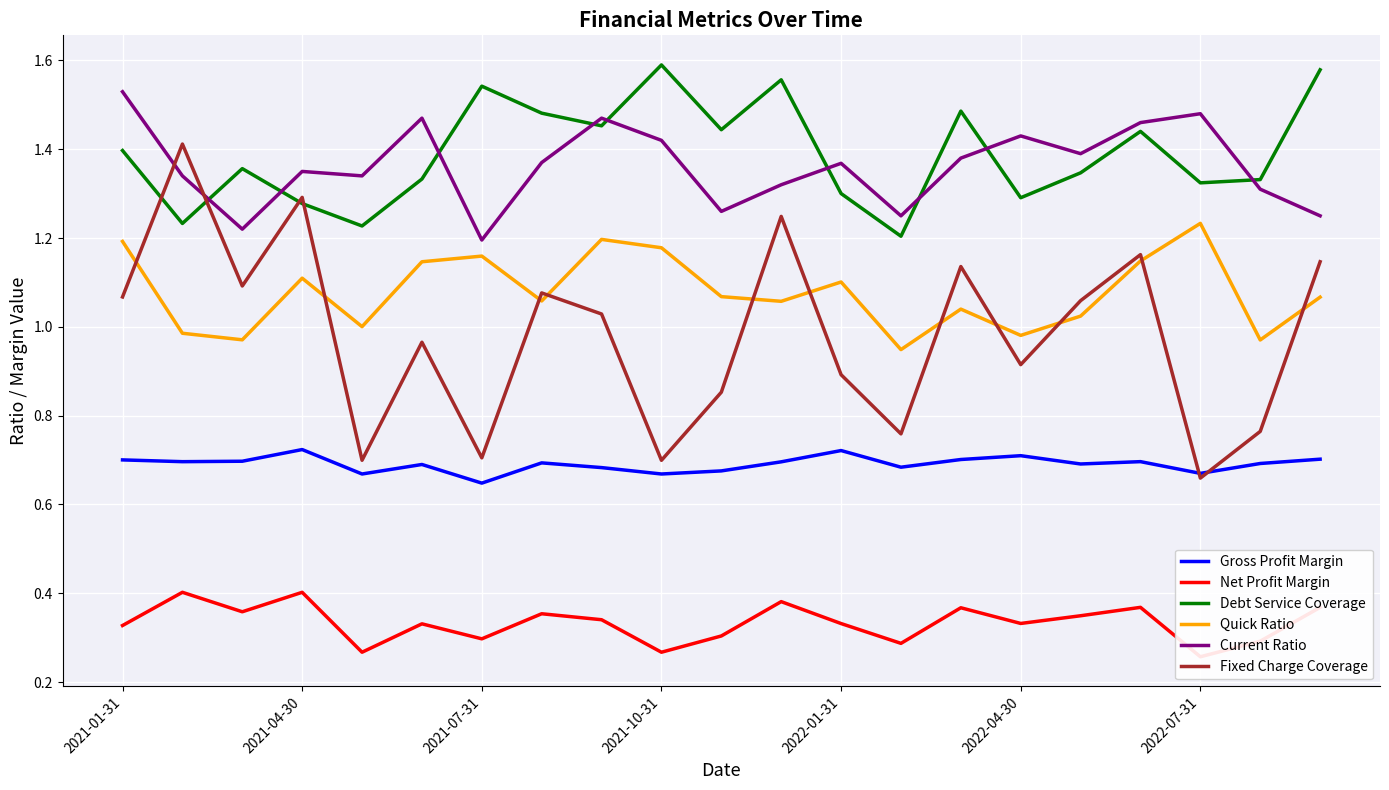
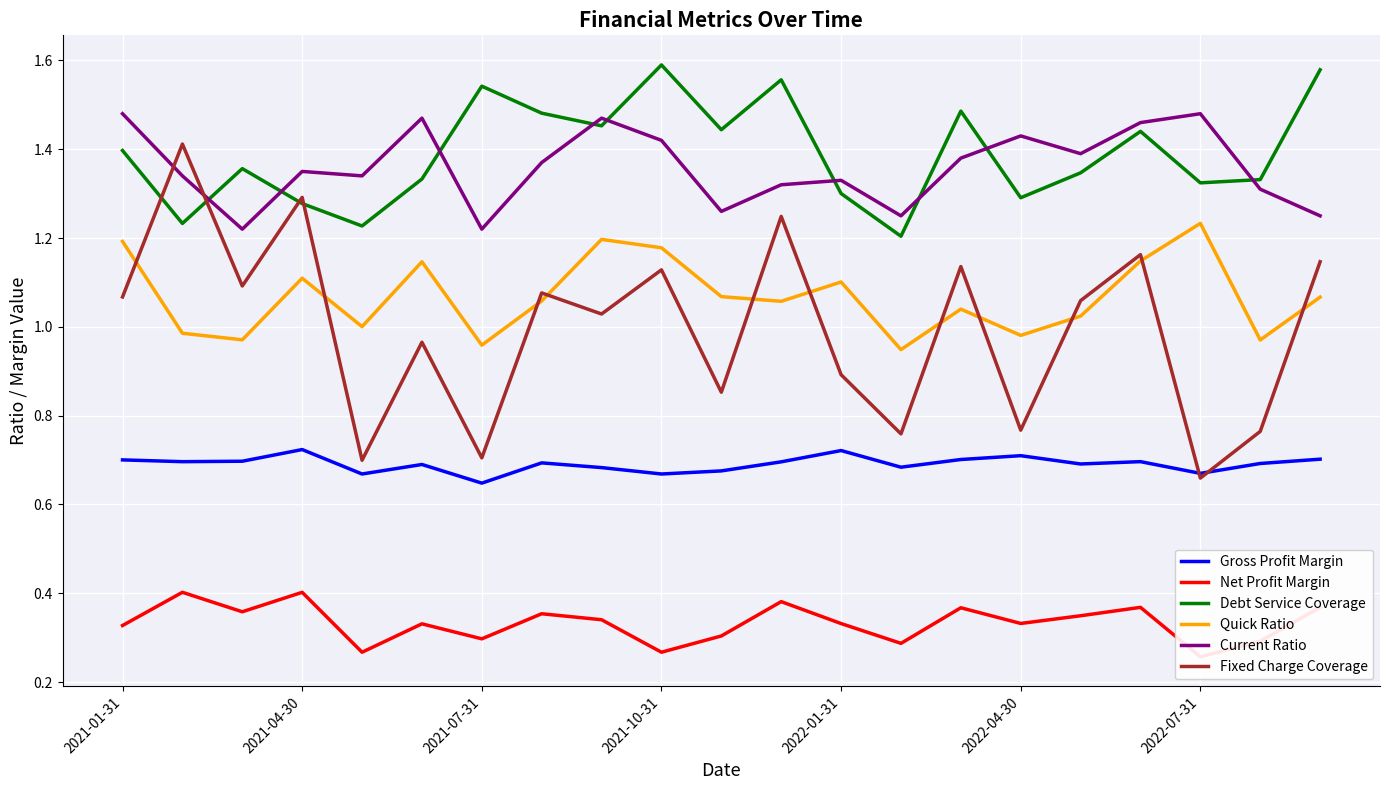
  {
    "Gross Profit Margin": {
      "2021-01-31": 0.70,
      "2021-04-30": 0.72,
      "2021-07-31": 0.65,
      "2021-10-31": 0.67,
      "2022-01-31": 0.72,
      "2022-04-30": 0.71,
      "2022-07-31": 0.67
    },
    "Net Profit Margin": {
      "2021-01-31": 0.33,
      "2021-04-30": 0.40,
      "2021-07-31": 0.30,
      "2021-10-31": 0.27,
      "2022-01-31": 0.33,
      "2022-04-30": 0.33
    },
    "Debt Service Coverage": {
      "2021-01-31": 1.40,
      "2021-04-30": 1.28,
      "2021-07-31": 1.54,
      "2021-10-31": 1.59,
      "2022-01-31": 1.30,
      "2022-04-30": 1.29,
      "2022-07-31": 1.32
    },
    "Quick Ratio": {
      "2021-01-31": 1.19,
      "2021-04-30": 1.11,
-     "2021-07-31": 1.16,
+     "2021-07-31": 0.96,
      "2021-10-31": 1.18,
      "2022-01-31": 1.10,
      "2022-04-30": 0.98,
      "2022-07-31": 1.23
    },
    "Current Ratio": {
-     "2021-01-31": 1.53,
+     "2021-01-31": 1.48,
      "2021-04-30": 1.35,
-     "2021-07-31": 1.20,
+     "2021-07-31": 1.22,
      "2021-10-31": 1.42,
-     "2022-01-31": 1.37,
+     "2022-01-31": 1.33,
      "2022-04-30": 1.43,
      "2022-07-31": 1.48
    },
    "Fixed Charge Coverage": {
      "2021-01-31": 1.07,
      "2021-04-30": 1.29,
      "2021-07-31": 0.70,
-     "2021-10-31": 0.70,
+     "2021-10-31": 1.13,
      "2022-01-31": 0.89,
-     "2022-04-30": 0.91,
+     "2022-04-30": 0.77,
      "2022-07-31": 0.66
    }
  }
